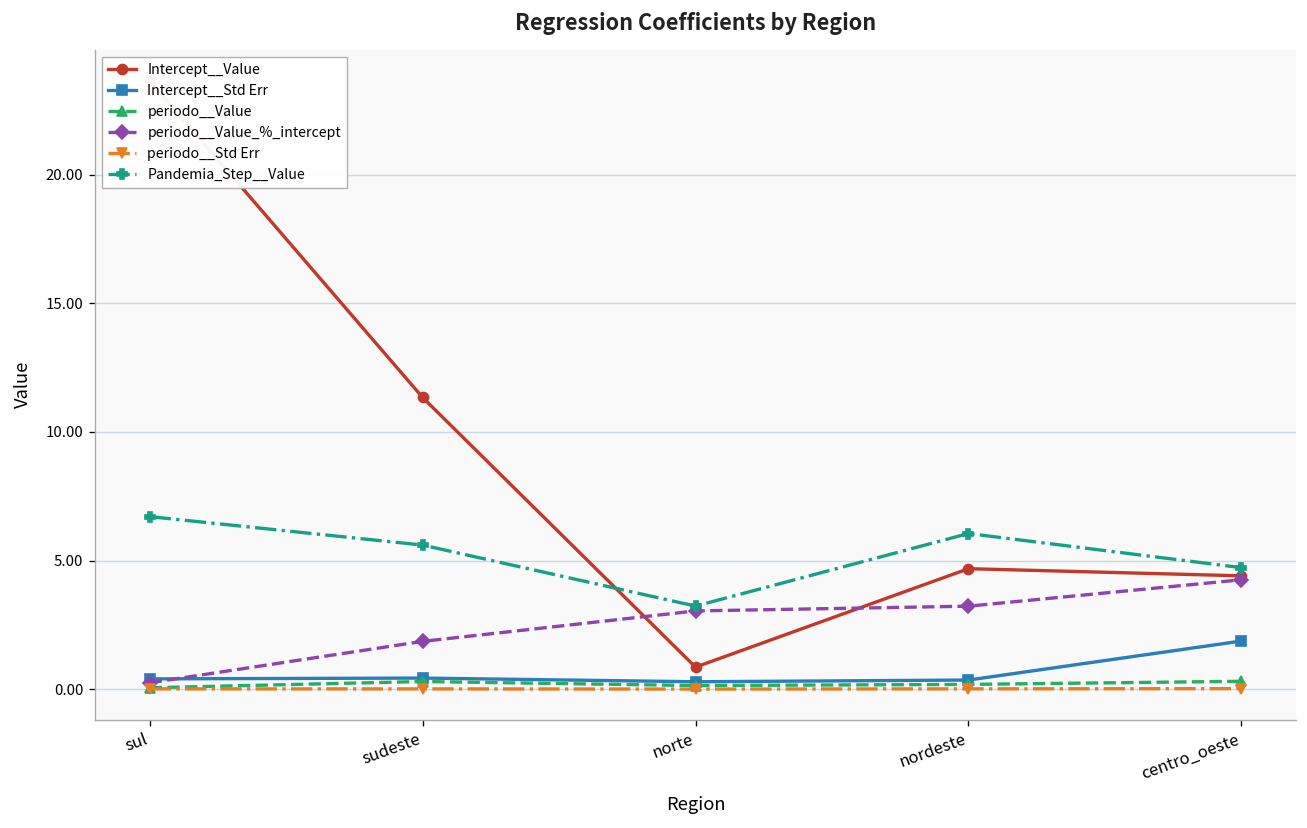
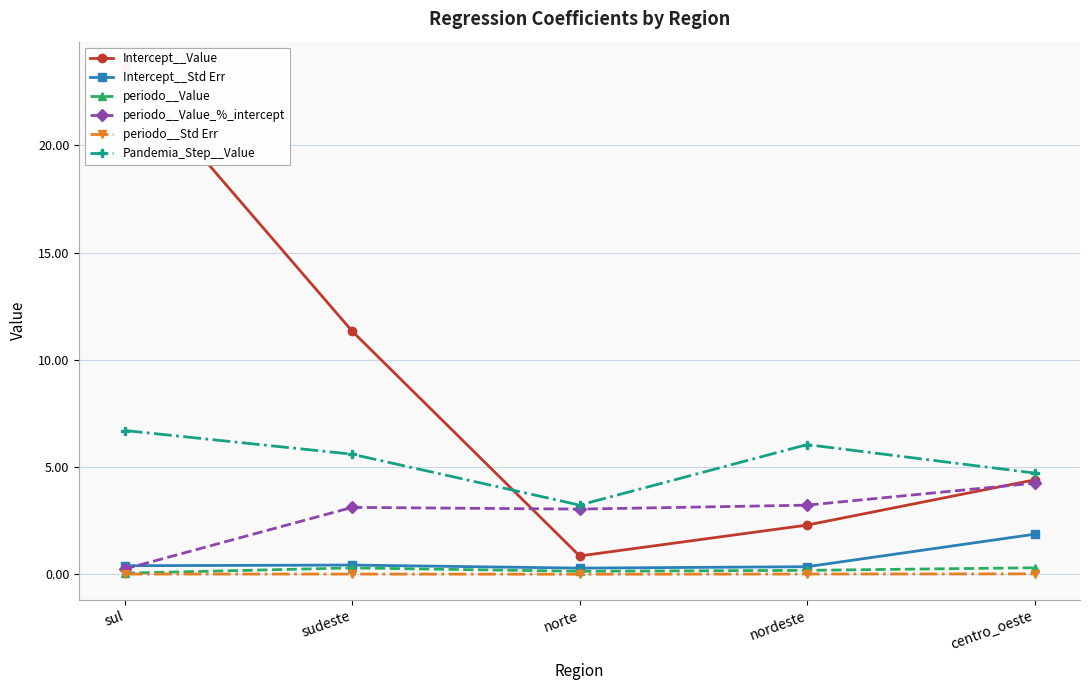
  {
    "Intercept__Value": {
      "sudeste": 11.3,
      "norte": 0.9,
-     "nordeste": 4.7,
+     "nordeste": 2.3,
      "centro_oeste": 4.4
    },
    "Intercept__Std Err": {
      "sul": 0.4,
      "sudeste": 0.4,
      "norte": 0.3,
      "nordeste": 0.4,
      "centro_oeste": 1.9
    },
    "periodo__Value_%_intercept": {
      "sul": 0.3,
-     "sudeste": 1.9,
+     "sudeste": 3.1,
      "norte": 3.0,
      "nordeste": 3.2,
      "centro_oeste": 4.3
    },
    "periodo__Std Err": {
      "sudeste": 0.0,
      "norte": 0.0,
      "nordeste": 0.0,
      "centro_oeste": 0.0
    }
  }
